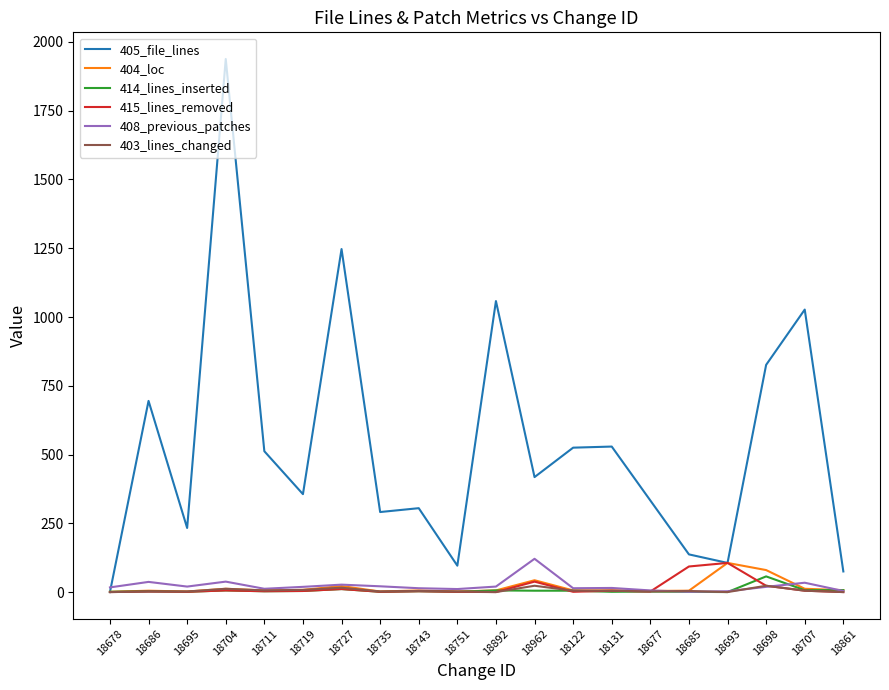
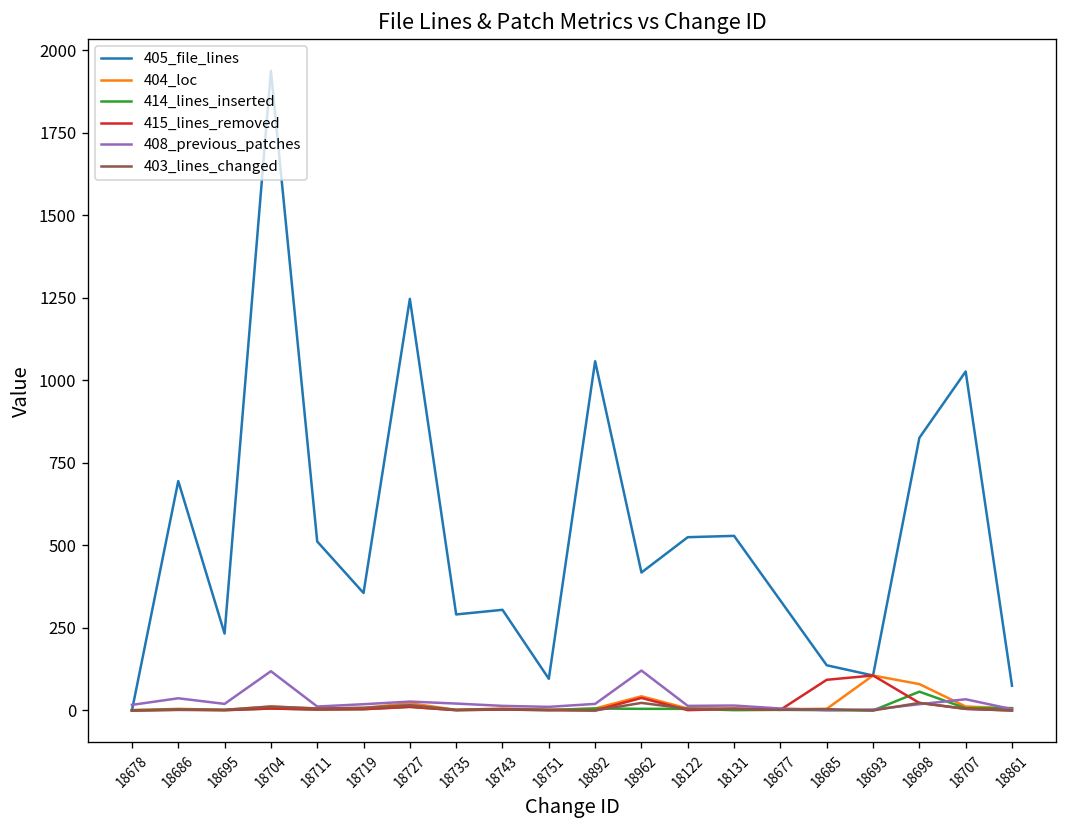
  {
    "405_file_lines": {
      "18686": 700,
      "18695": 230,
      "18711": 510,
      "18719": 360,
      "18727": 1250,
      "18735": 290,
      "18743": 310,
      "18751": 100,
      "18892": 1060,
      "18962": 420,
      "18122": 530,
      "18131": 530,
      "18677": 330,
      "18685": 140,
      "18698": 830,
      "18707": 1030,
      "18861": 80
    },
    "404_loc": {
      "18698": 80
    },
    "414_lines_inserted": {
      "18962": 10,
      "18698": 60
    },
    "415_lines_removed": {
      "18685": 90
    },
    "408_previous_patches": {
      "18678": 20,
      "18686": 40,
      "18695": 20,
-     "18704": 40,
+     "18704": 120,
      "18719": 20,
      "18735": 20,
      "18892": 20,
      "18962": 120,
      "18707": 30
    },
    "403_lines_changed": {
      "18962": 20
    }
  }
